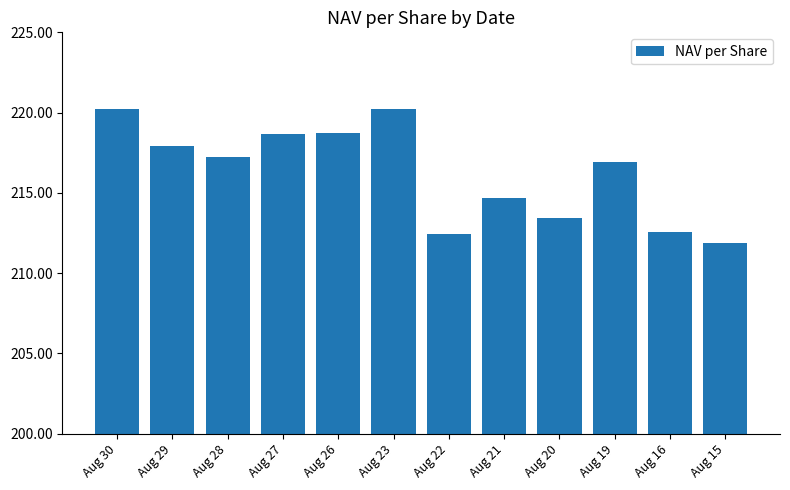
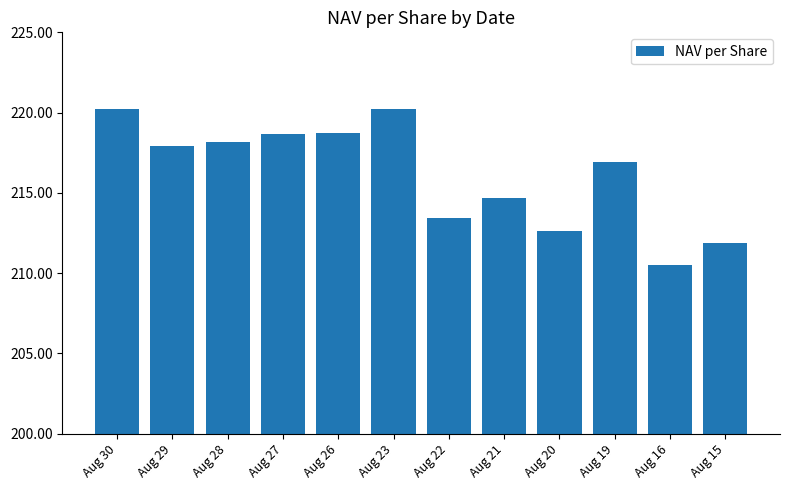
  {
    "Aug 30": 220.2,
    "Aug 29": 217.9,
-   "Aug 28": 217.3,
+   "Aug 28": 218.2,
    "Aug 27": 218.7,
    "Aug 26": 218.7,
    "Aug 23": 220.2,
-   "Aug 22": 212.5,
+   "Aug 22": 213.4,
    "Aug 21": 214.7,
-   "Aug 20": 213.5,
+   "Aug 20": 212.6,
    "Aug 19": 216.9,
-   "Aug 16": 212.5,
+   "Aug 16": 210.5,
    "Aug 15": 211.9
  }
